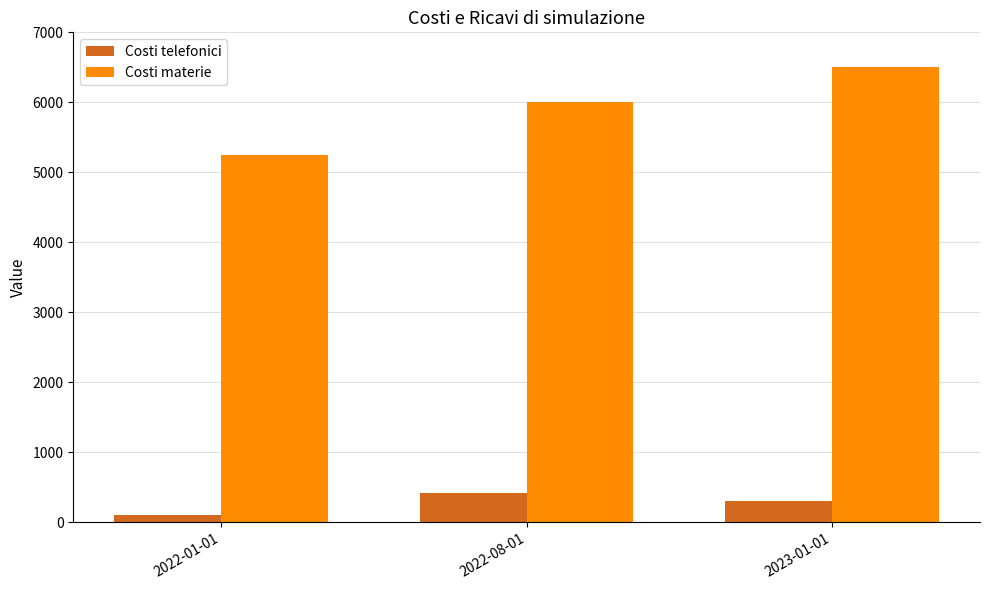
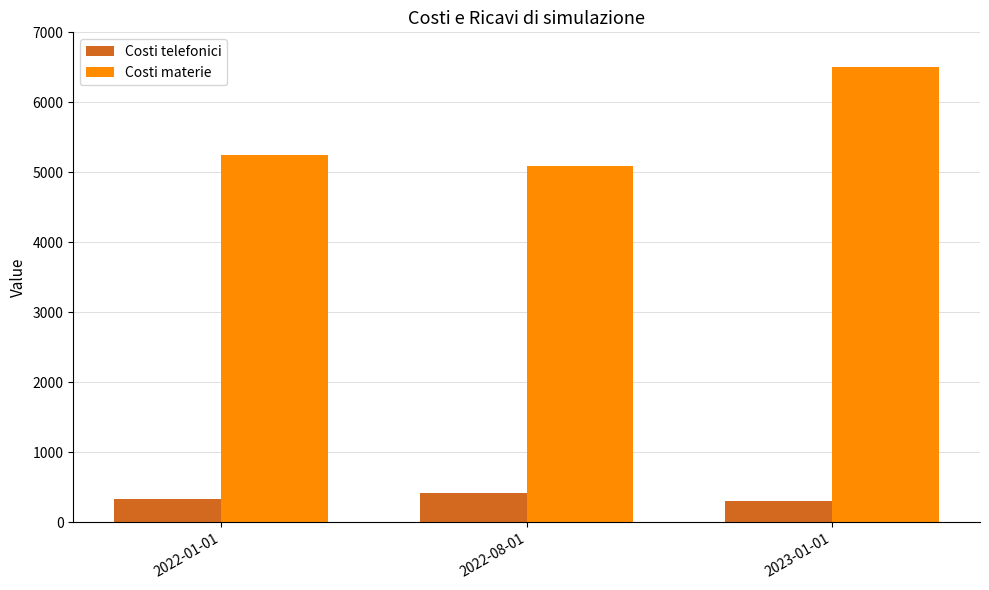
  {
    "Costi telefonici": {
-     "2022-01-01": 100,
+     "2022-01-01": 300,
      "2022-08-01": 400,
      "2023-01-01": 300
    },
    "Costi materie": {
      "2022-01-01": 5200,
-     "2022-08-01": 6000,
+     "2022-08-01": 5100,
      "2023-01-01": 6500
    }
  }
